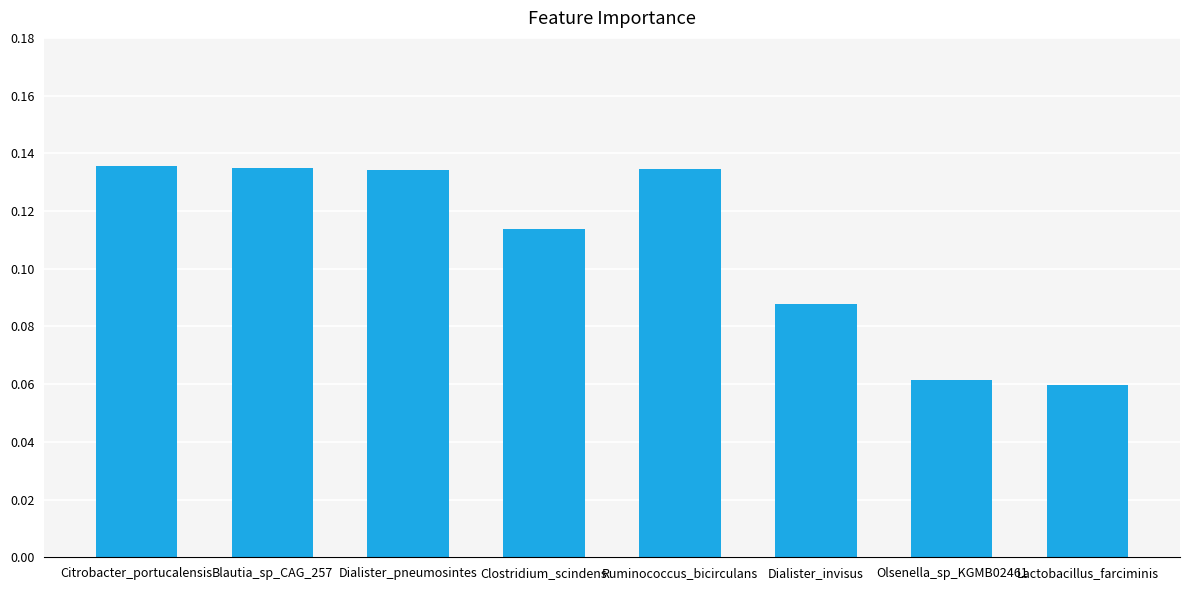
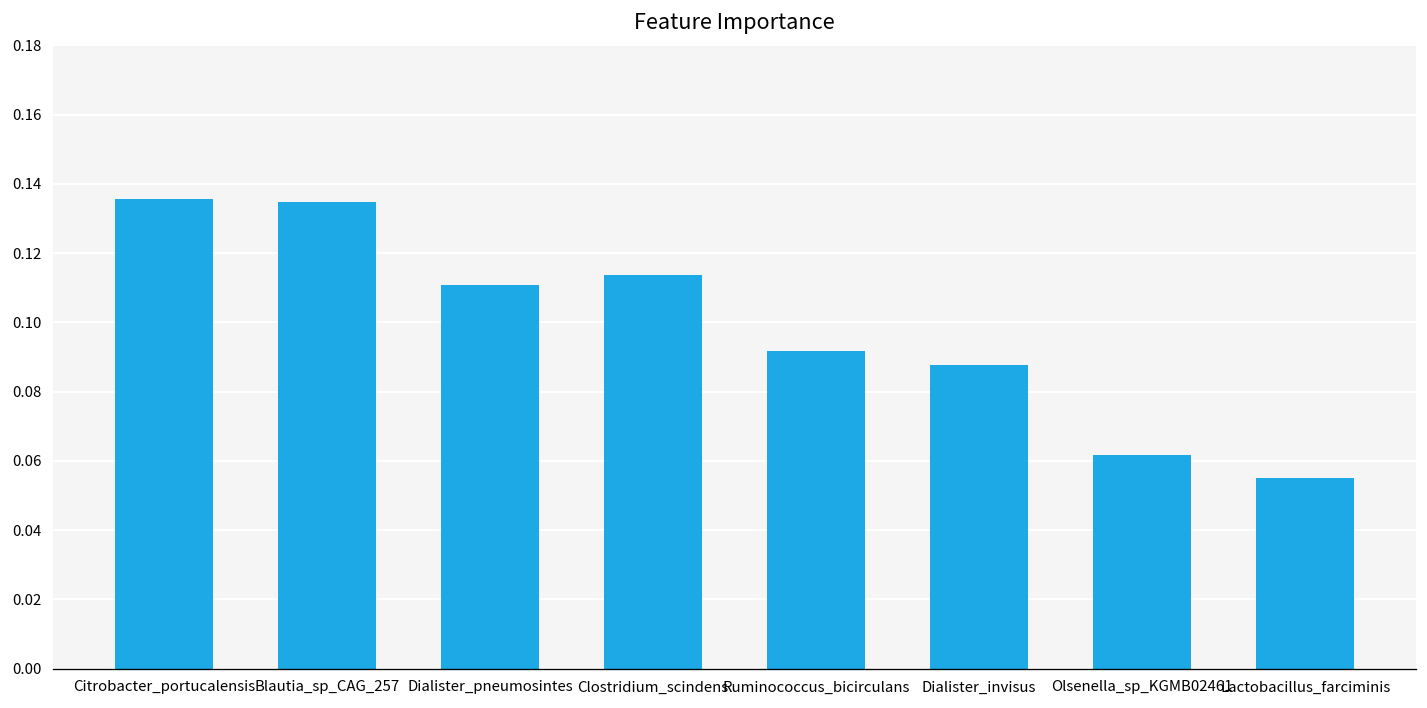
  {
    "Citrobacter_portucalensis": 0.136,
    "Blautia_sp_CAG_257": 0.135,
-   "Dialister_pneumosintes": 0.134,
+   "Dialister_pneumosintes": 0.111,
    "Clostridium_scindens": 0.114,
-   "Ruminococcus_bicirculans": 0.135,
+   "Ruminococcus_bicirculans": 0.092,
    "Dialister_invisus": 0.088,
    "Olsenella_sp_KGMB02461": 0.062,
-   "Lactobacillus_farciminis": 0.060
+   "Lactobacillus_farciminis": 0.055
  }
